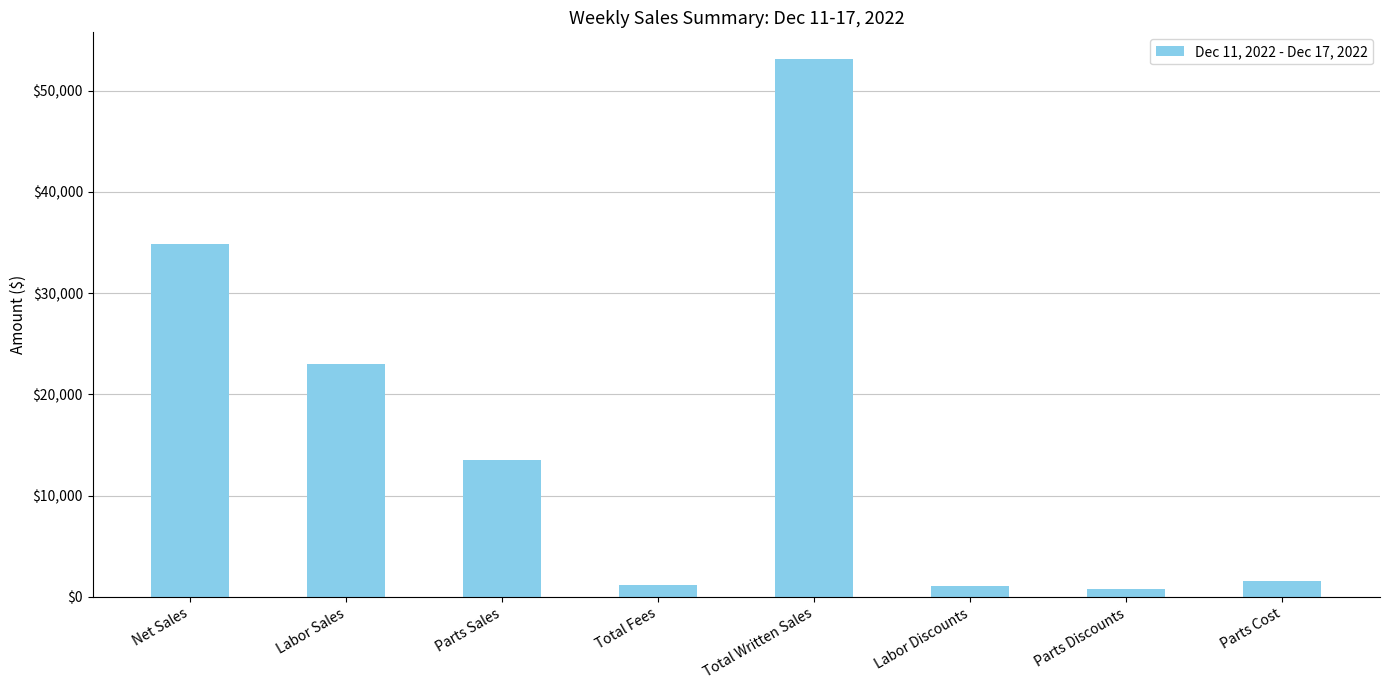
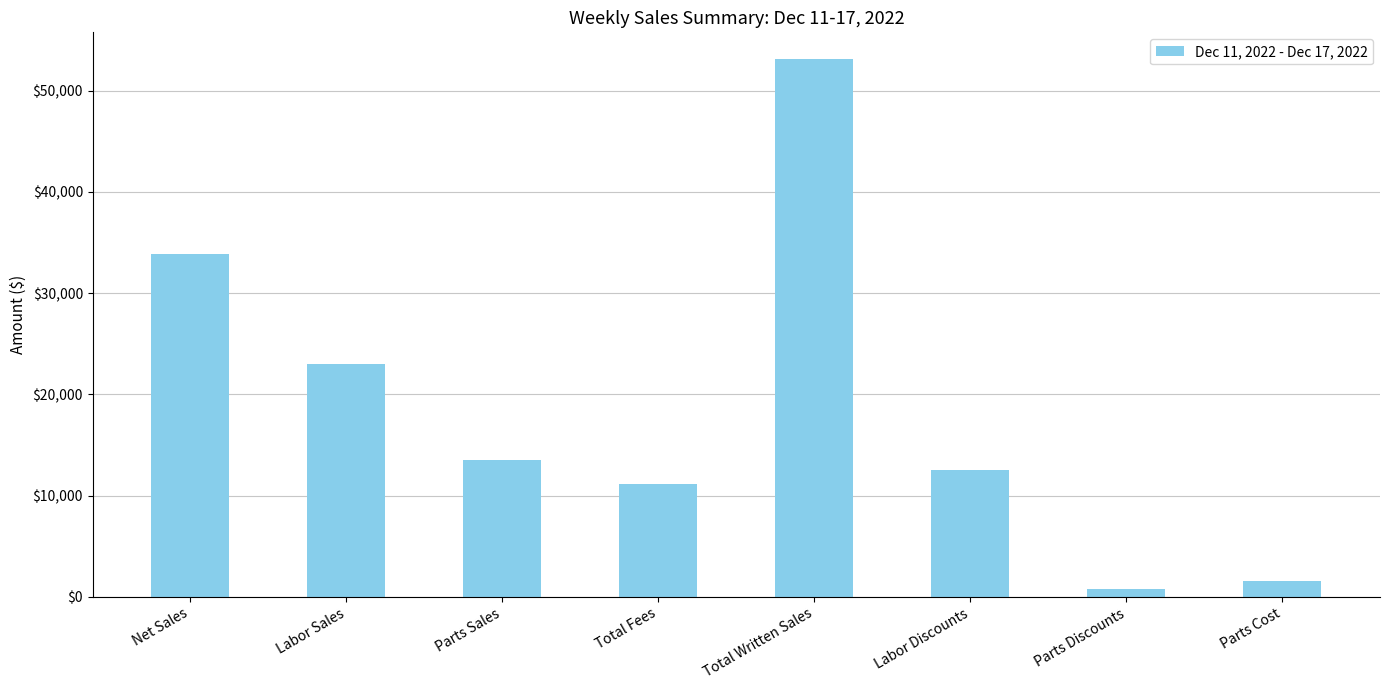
  {
-   "Net Sales": "$34,900",
+   "Net Sales": "$33,900",
    "Labor Sales": "$23,000",
    "Parts Sales": "$13,500",
-   "Total Fees": "$1,200",
+   "Total Fees": "$11,200",
    "Total Written Sales": "$53,100",
-   "Labor Discounts": "$1,100",
+   "Labor Discounts": "$12,600",
    "Parts Discounts": "$800",
    "Parts Cost": "$1,600"
  }
